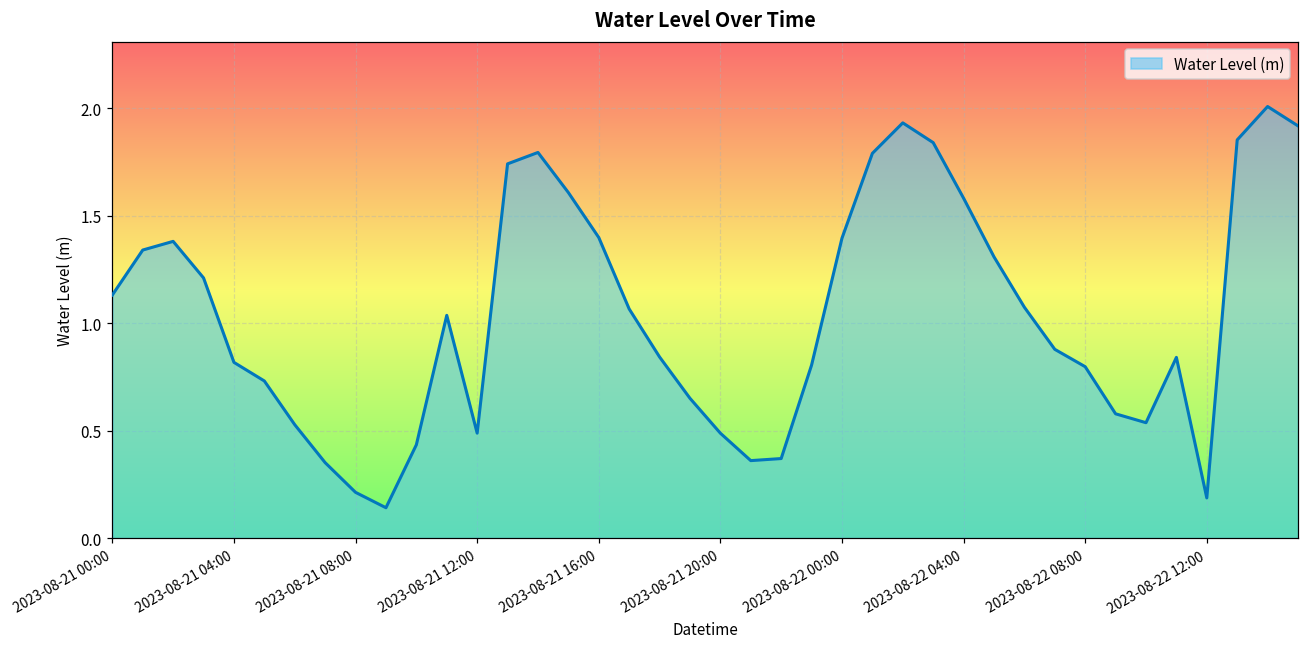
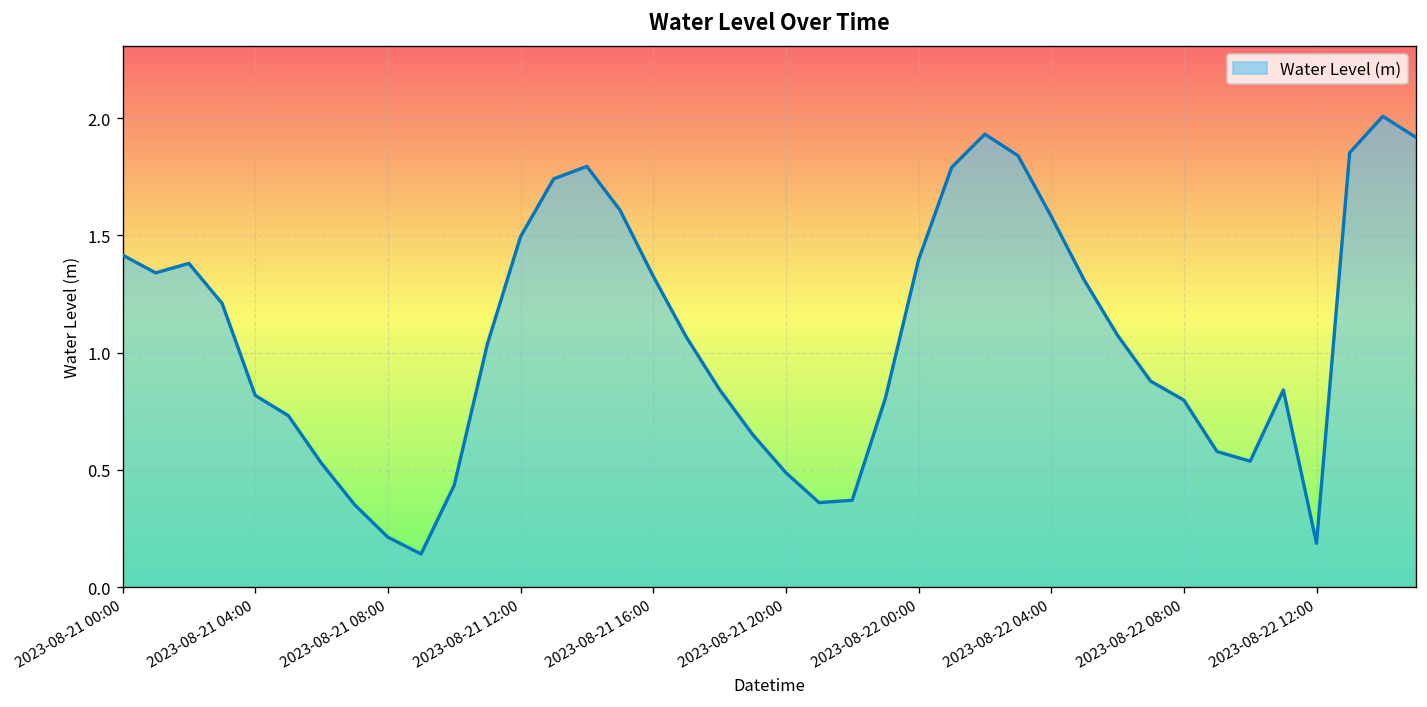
  {
-   "2023-08-21 00:00": 1.13,
+   "2023-08-21 00:00": 1.42,
    "2023-08-21 04:00": 0.82,
    "2023-08-21 08:00": 0.21,
-   "2023-08-21 12:00": 0.49,
-   "2023-08-21 16:00": 1.40,
+   "2023-08-21 12:00": 1.49,
+   "2023-08-21 16:00": 1.33,
    "2023-08-21 20:00": 0.49,
    "2023-08-22 00:00": 1.39,
    "2023-08-22 04:00": 1.58,
    "2023-08-22 08:00": 0.80,
    "2023-08-22 12:00": 0.19
  }
